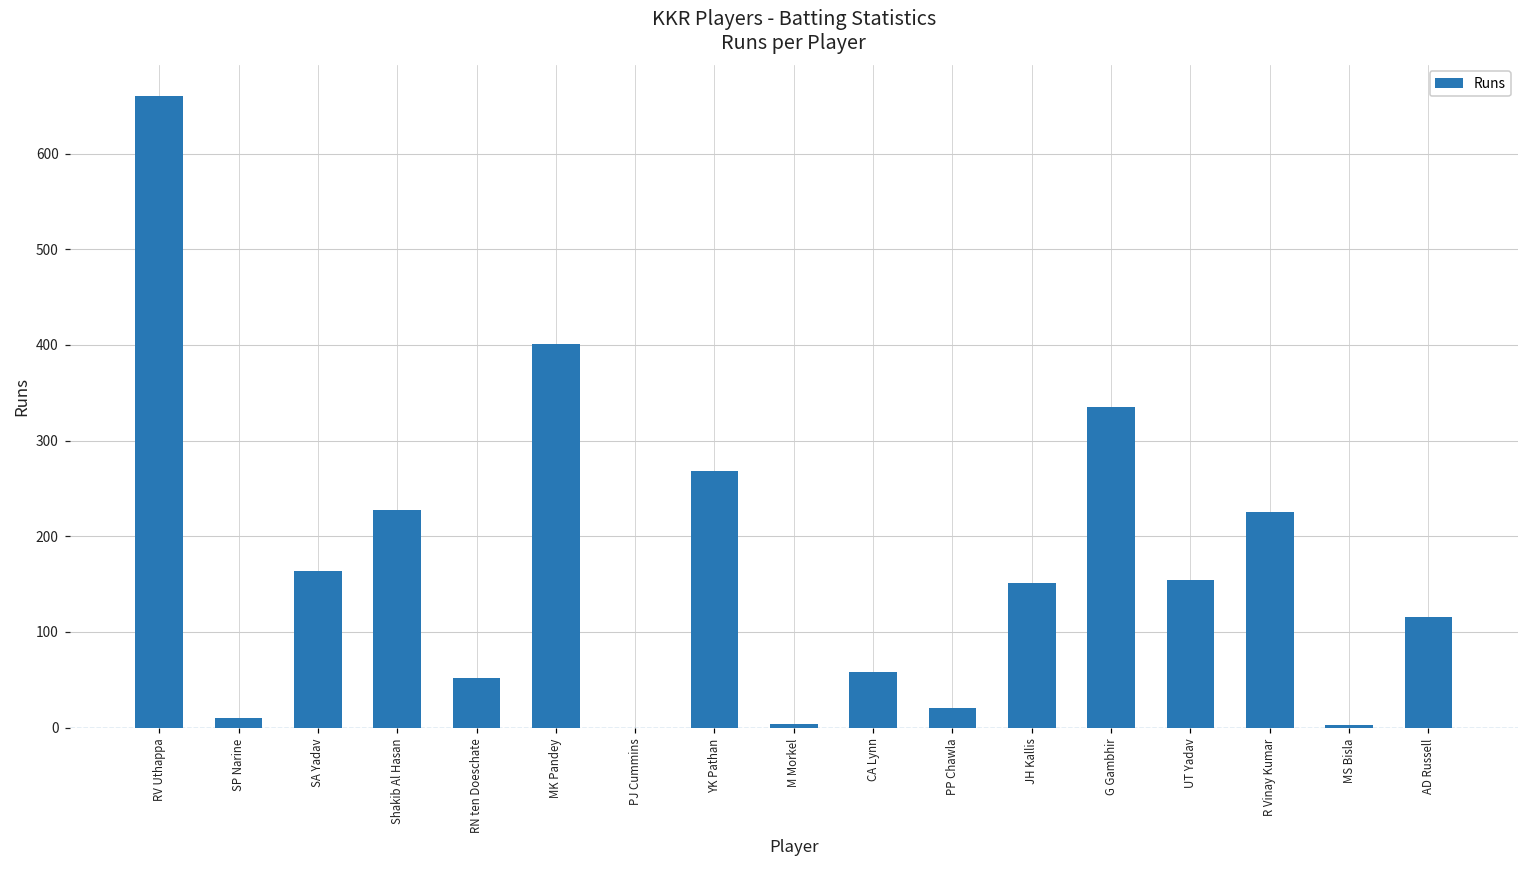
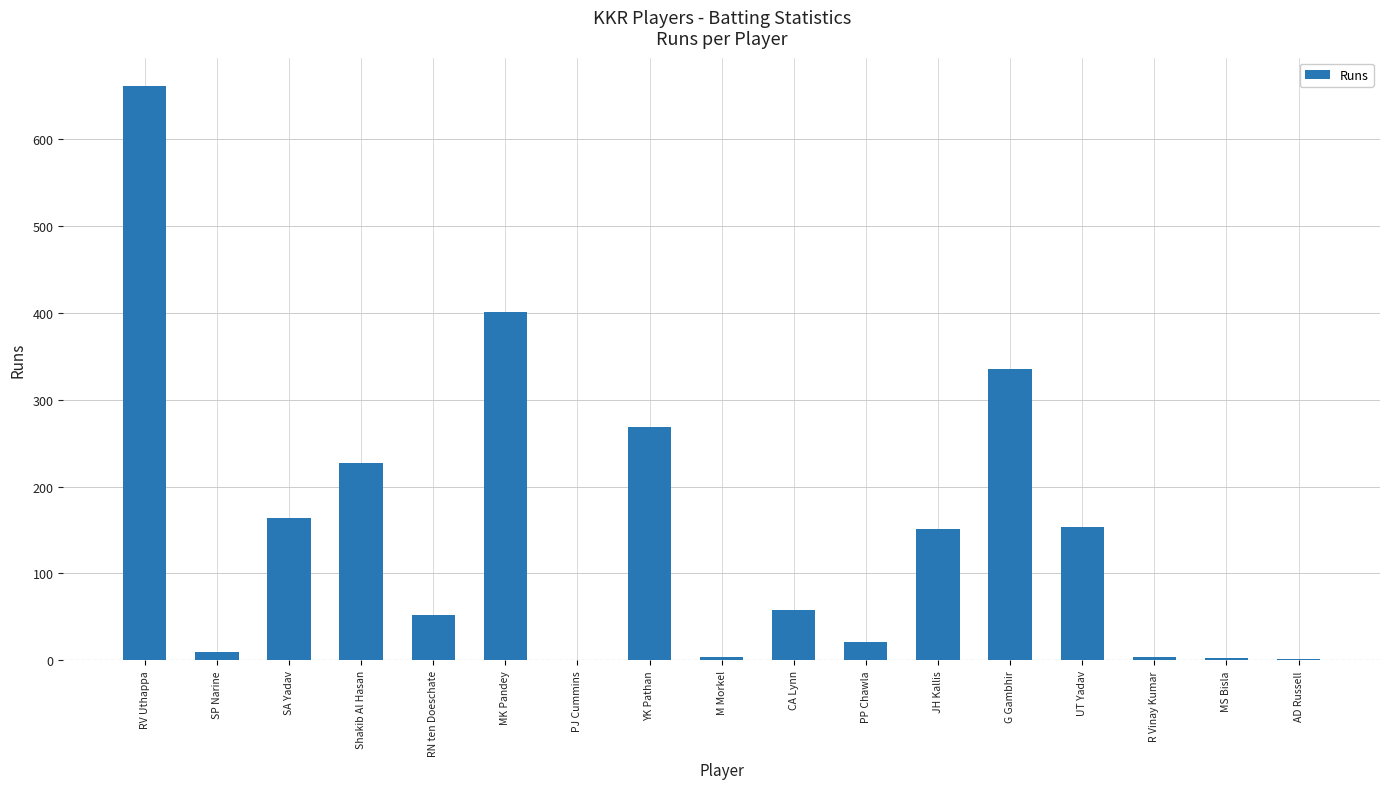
  {
    "RV Uthappa": 660,
    "SP Narine": 10,
    "SA Yadav": 160,
    "Shakib Al Hasan": 230,
    "RN ten Doeschate": 50,
    "MK Pandey": 400,
    "PJ Cummins": 0,
    "YK Pathan": 270,
    "M Morkel": 0,
    "CA Lynn": 60,
    "PP Chawla": 20,
    "JH Kallis": 150,
    "G Gambhir": 340,
    "UT Yadav": 150,
-   "R Vinay Kumar": 230,
+   "R Vinay Kumar": 0,
    "MS Bisla": 0,
-   "AD Russell": 120
+   "AD Russell": 0
  }
